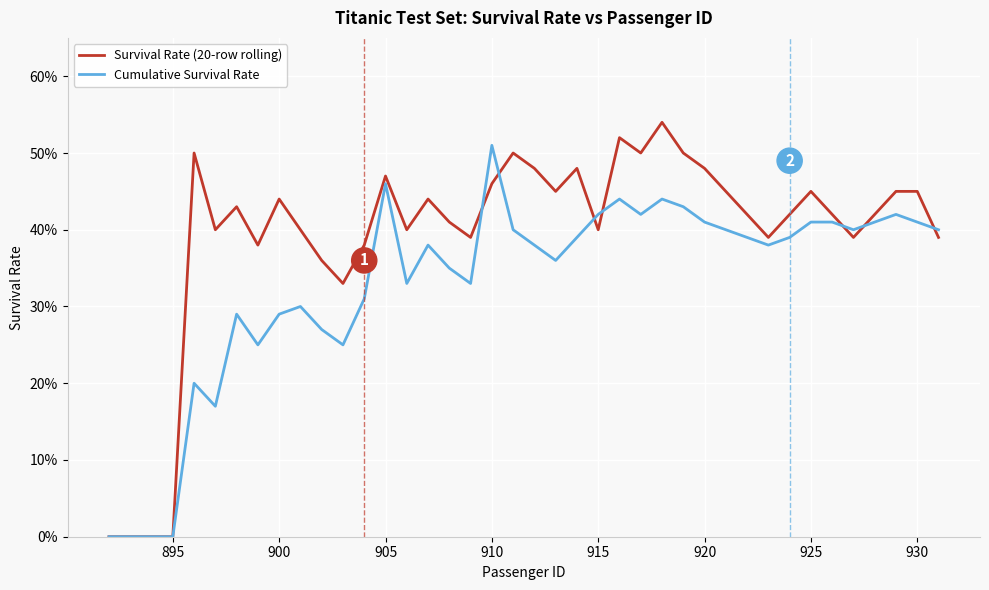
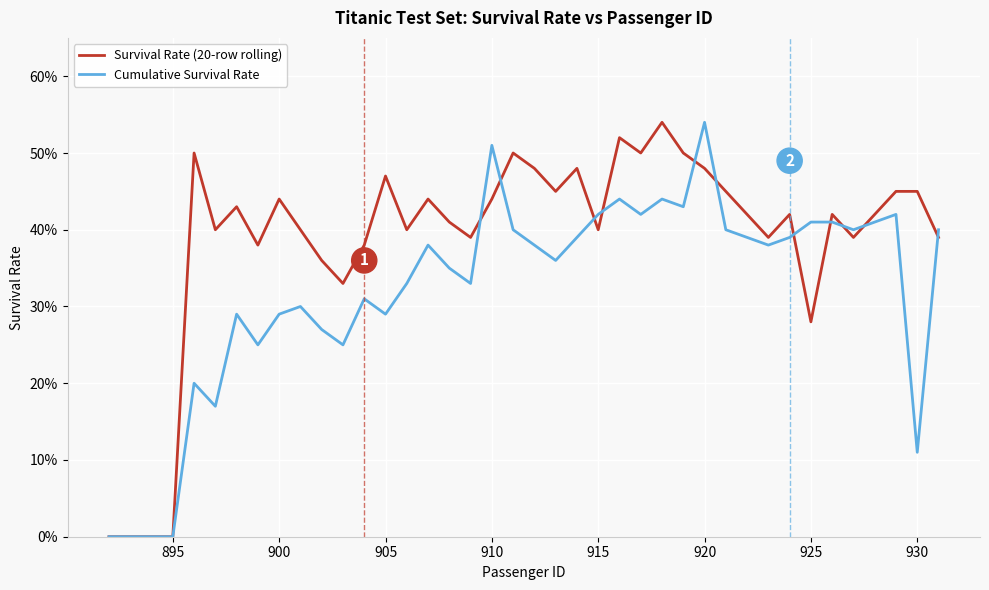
  {
    "Survival Rate (20-row rolling)": {
      "900": "44%",
      "905": "47%",
-     "910": "46%",
+     "910": "44%",
      "915": "40%",
      "920": "48%",
-     "925": "45%",
+     "925": "28%",
      "930": "45%"
    },
    "Cumulative Survival Rate": {
      "900": "29%",
-     "905": "46%",
+     "905": "29%",
      "910": "51%",
      "915": "42%",
-     "920": "41%",
+     "920": "54%",
      "925": "41%",
-     "930": "41%"
+     "930": "11%"
    }
  }
